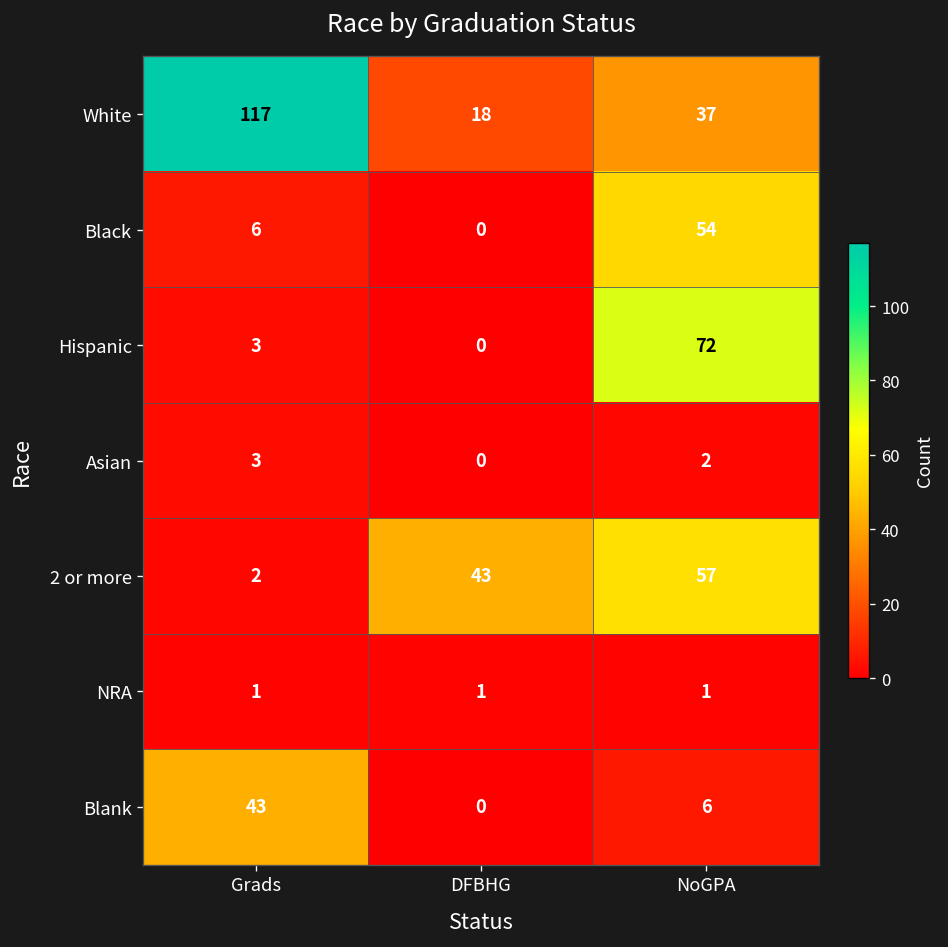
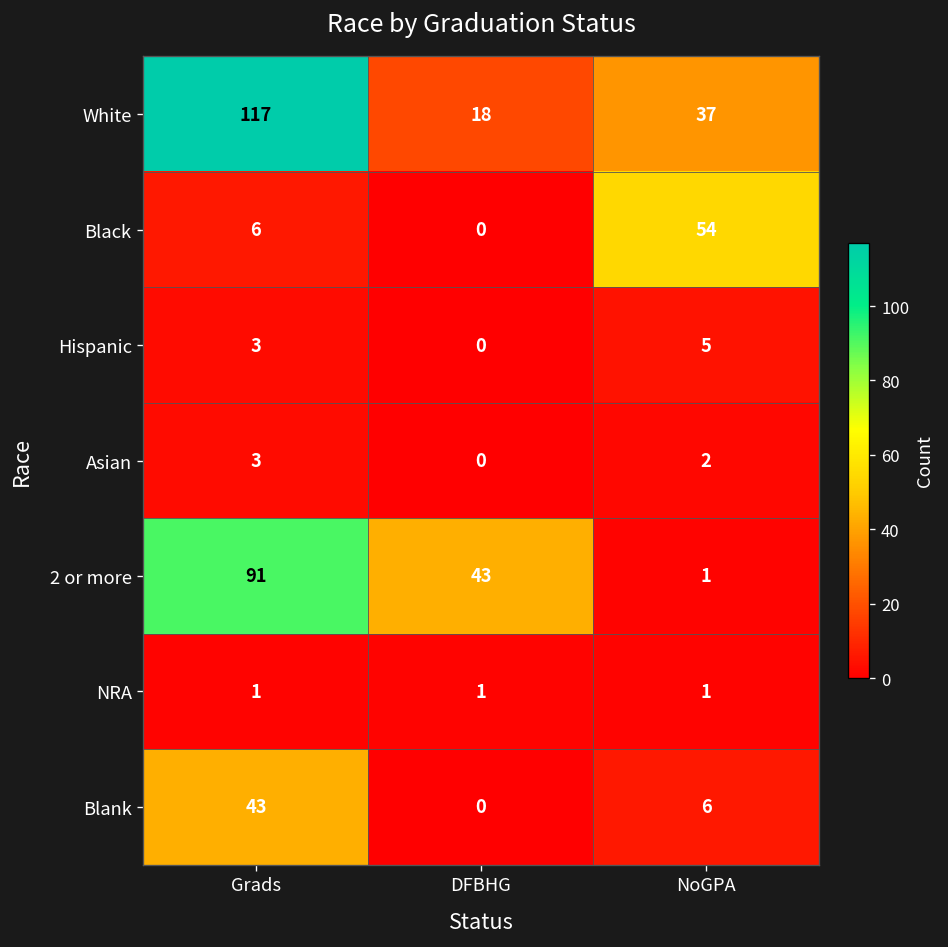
  {
    "White": {
      "Grads": 117,
      "DFBHG": 18,
      "NoGPA": 37
    },
    "Black": {
      "Grads": 6,
      "DFBHG": 0,
      "NoGPA": 54
    },
    "Hispanic": {
      "Grads": 3,
      "DFBHG": 0,
-     "NoGPA": 72
+     "NoGPA": 5
    },
    "Asian": {
      "Grads": 3,
      "DFBHG": 0,
      "NoGPA": 2
    },
    "2 or more": {
-     "Grads": 2,
+     "Grads": 91,
      "DFBHG": 43,
-     "NoGPA": 57
+     "NoGPA": 1
    },
    "NRA": {
      "Grads": 1,
      "DFBHG": 1,
      "NoGPA": 1
    },
    "Blank": {
      "Grads": 43,
      "DFBHG": 0,
      "NoGPA": 6
    }
  }
